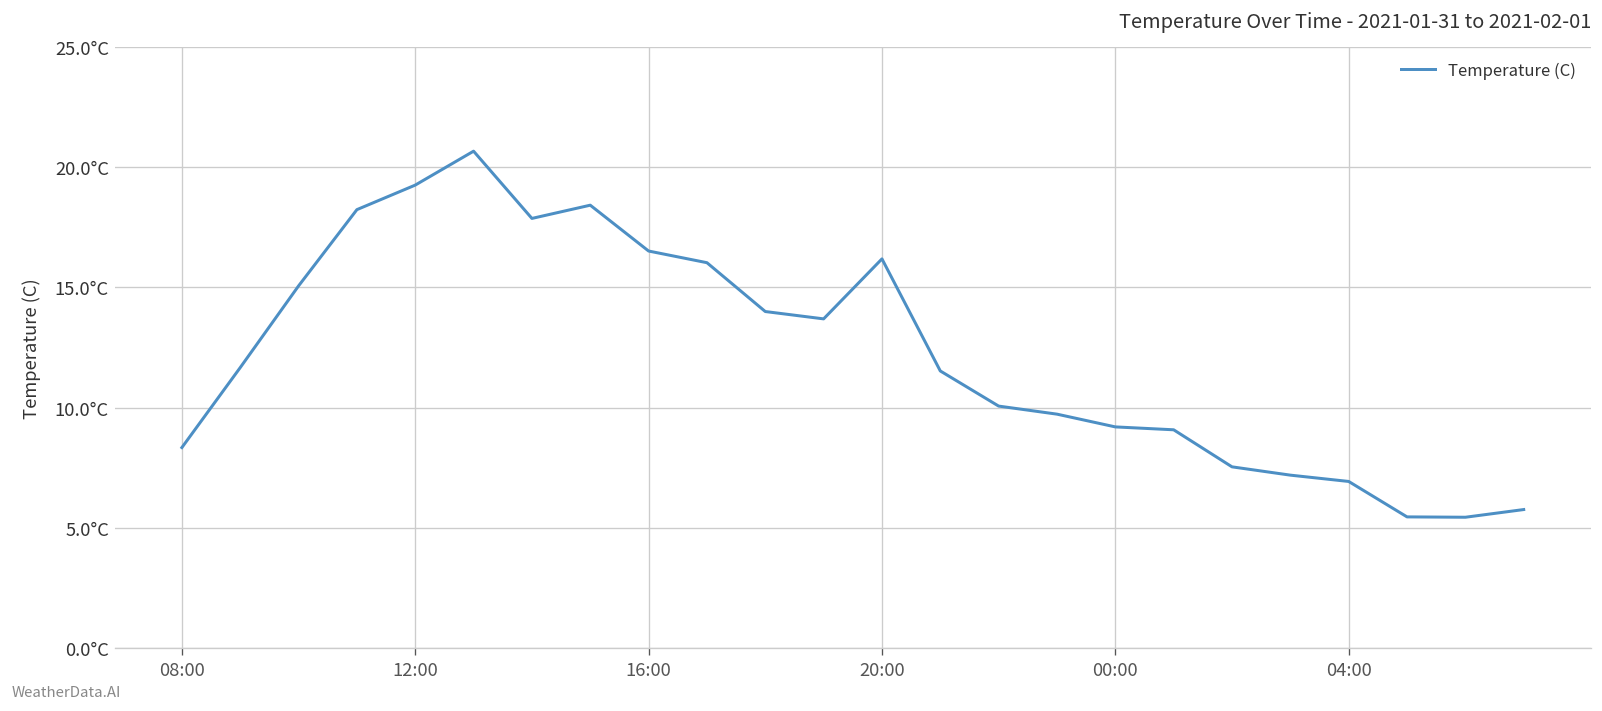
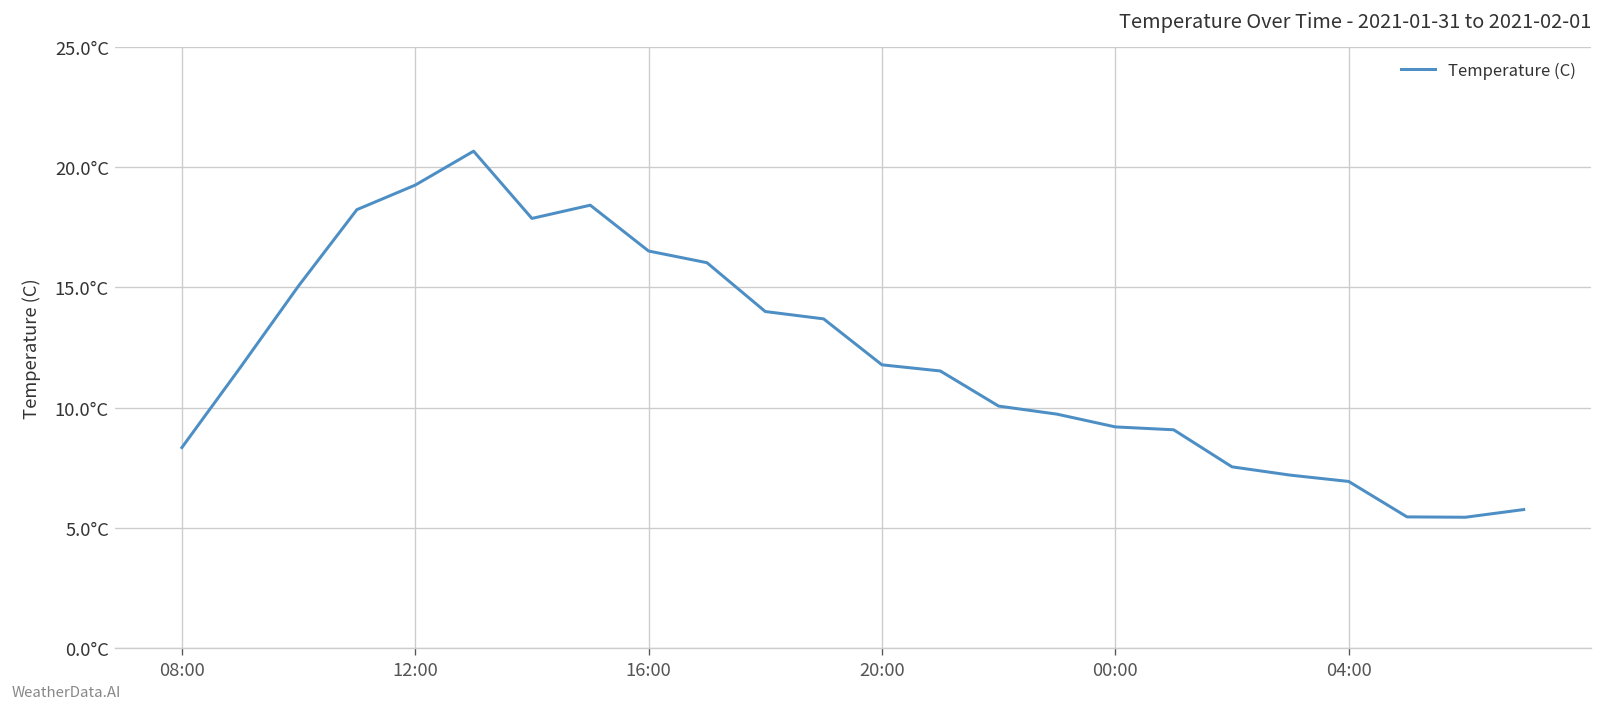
  {
    "08:00": "8.3°C",
    "12:00": "19.3°C",
    "16:00": "16.5°C",
-   "20:00": "16.2°C",
+   "20:00": "11.8°C",
    "00:00": "9.2°C",
    "04:00": "6.9°C"
  }
